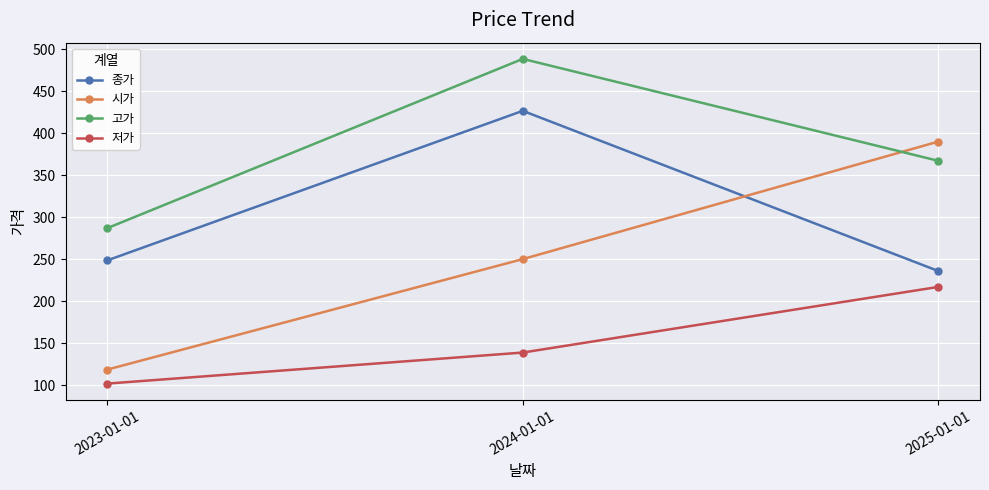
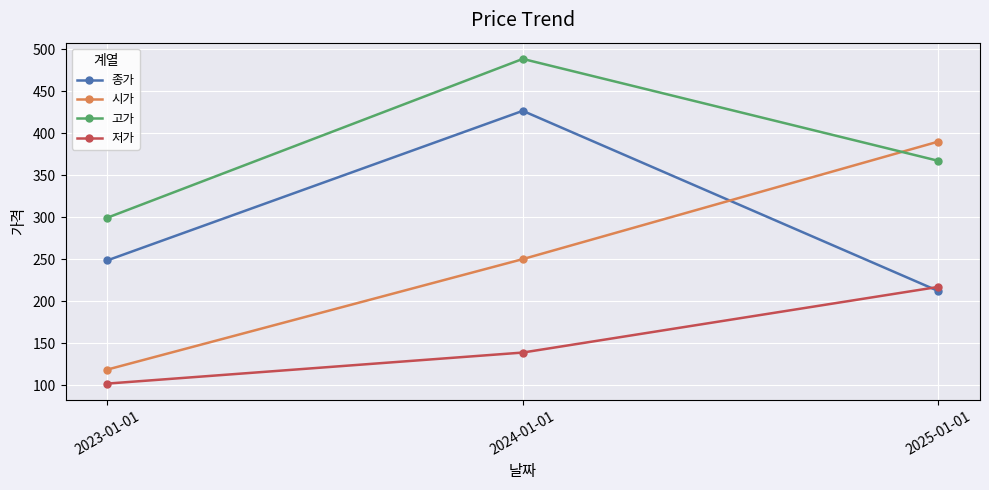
  {
    "종가": {
      "2023-01-01": 250,
      "2024-01-01": 430,
-     "2025-01-01": 240
+     "2025-01-01": 210
    },
    "고가": {
-     "2023-01-01": 290,
+     "2023-01-01": 300,
      "2024-01-01": 490,
      "2025-01-01": 370
    }
  }
